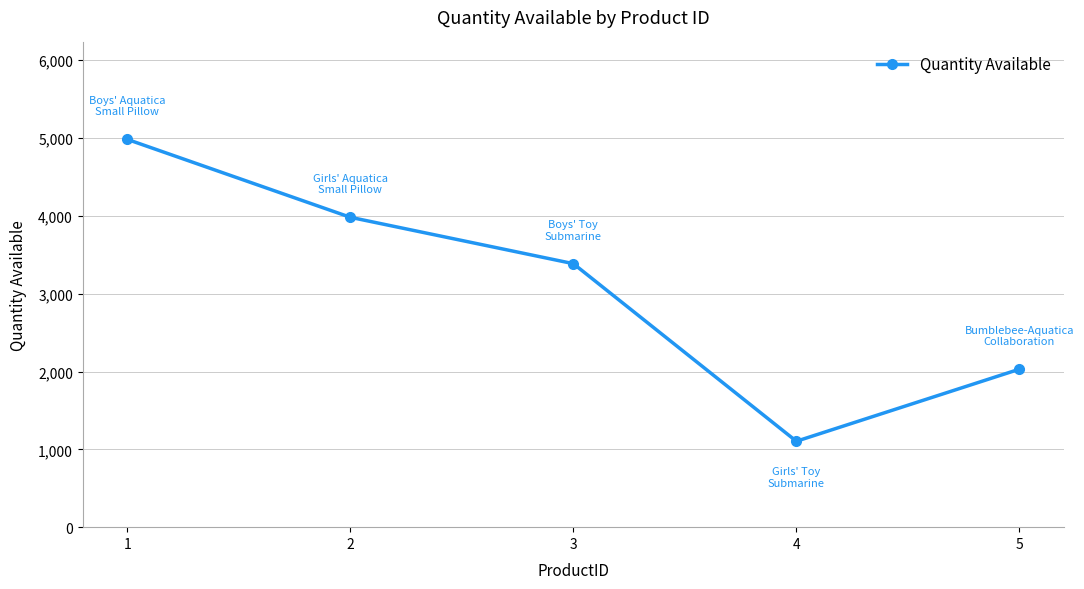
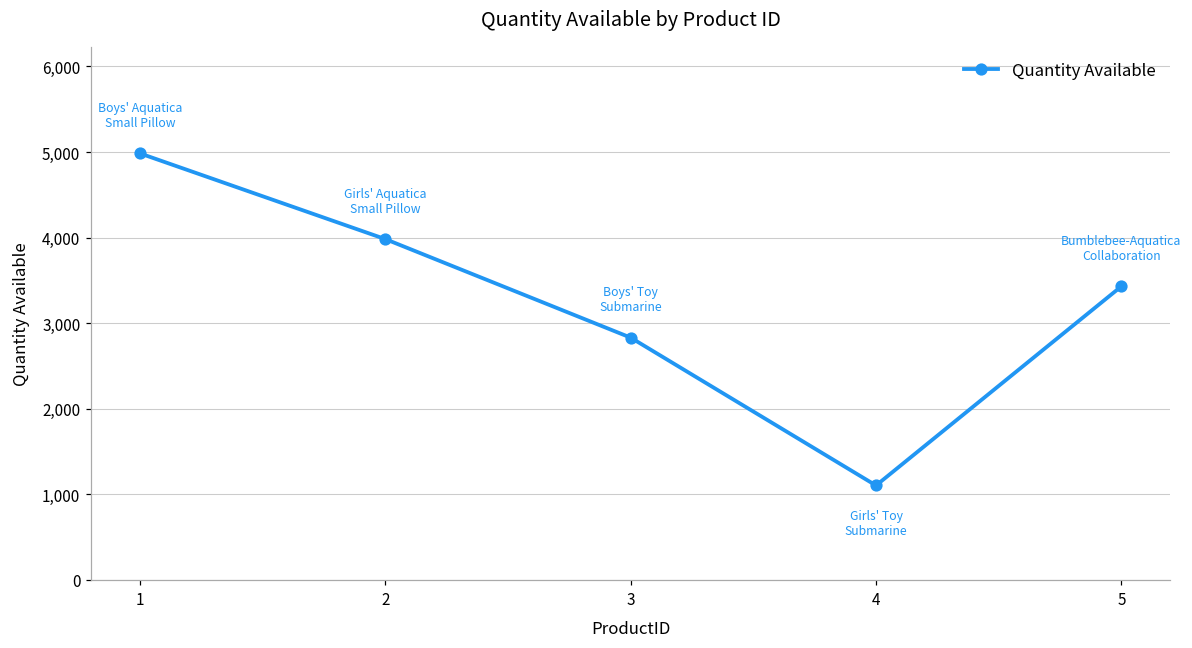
  {
    "1": "5,000",
    "2": "4,000",
-   "3": "3,400",
+   "3": "2,800",
    "4": "1,100",
-   "5": "2,000"
+   "5": "3,400"
  }
